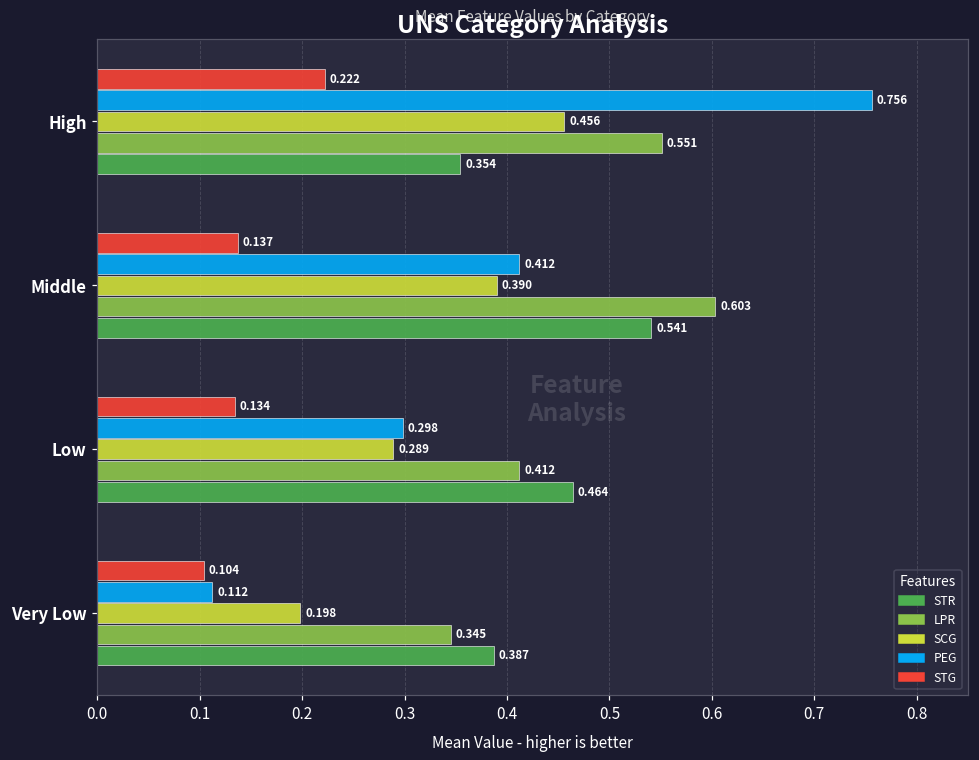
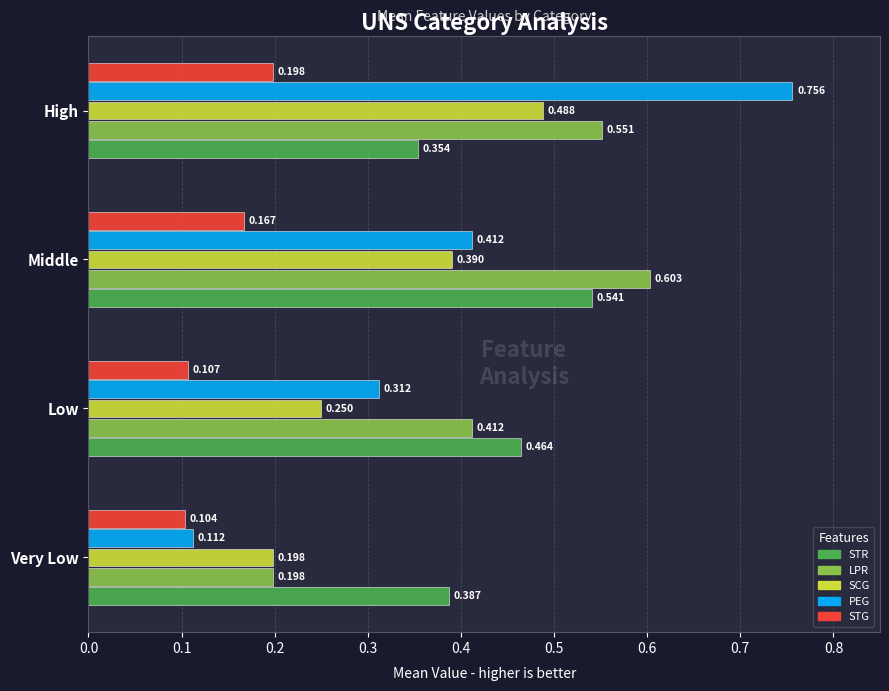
  {
    "STR": {
      "High": 0.354,
      "Middle": 0.541,
      "Low": 0.464,
      "Very Low": 0.387
    },
    "LPR": {
      "High": 0.551,
      "Middle": 0.603,
      "Low": 0.412,
-     "Very Low": 0.345
+     "Very Low": 0.198
    },
    "SCG": {
-     "High": 0.456,
+     "High": 0.488,
      "Middle": 0.390,
-     "Low": 0.289,
+     "Low": 0.250,
      "Very Low": 0.198
    },
    "PEG": {
      "High": 0.756,
      "Middle": 0.412,
-     "Low": 0.298,
+     "Low": 0.312,
      "Very Low": 0.112
    },
    "STG": {
-     "High": 0.222,
-     "Middle": 0.137,
-     "Low": 0.134,
+     "High": 0.198,
+     "Middle": 0.167,
+     "Low": 0.107,
      "Very Low": 0.104
    }
  }
